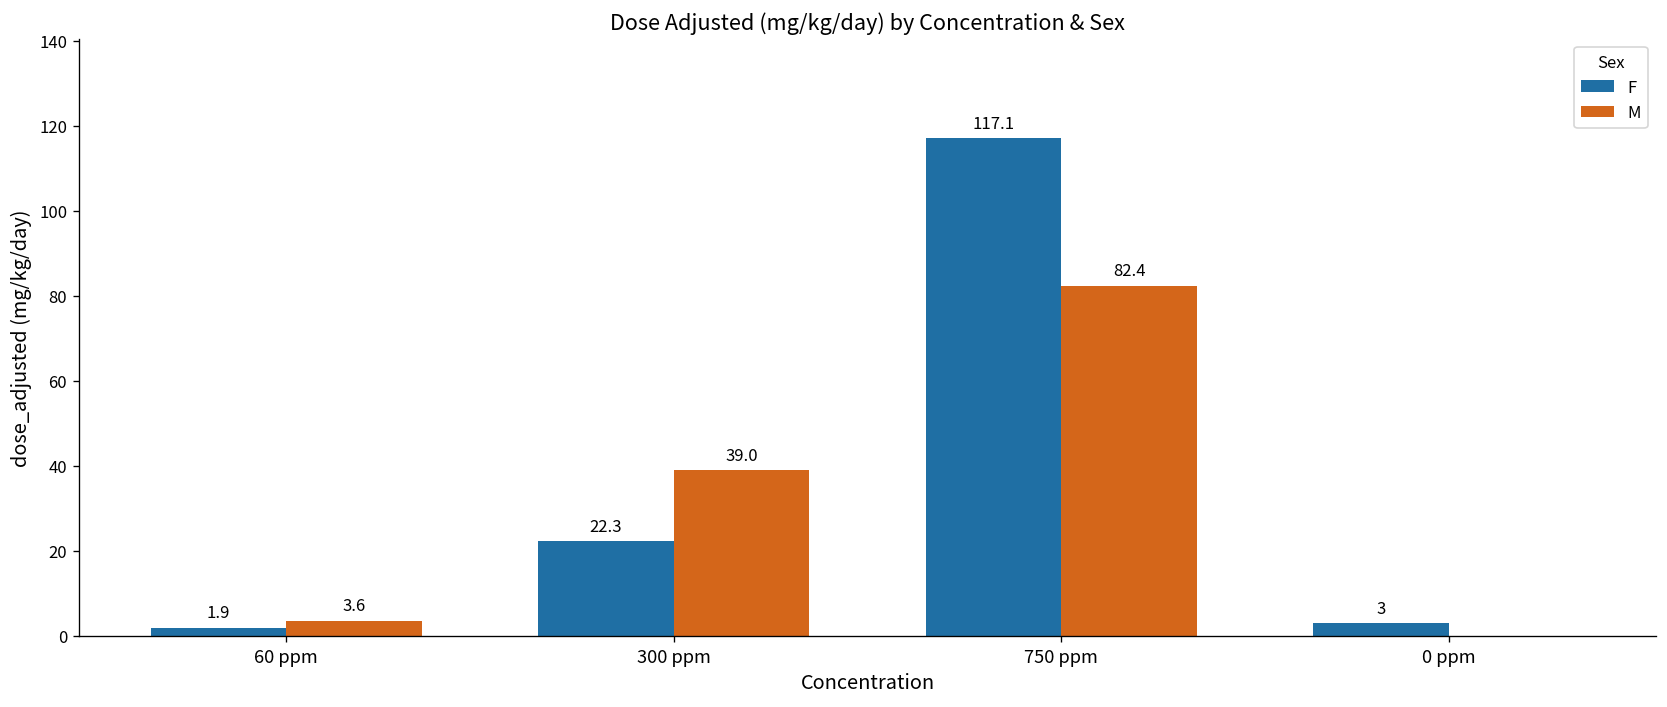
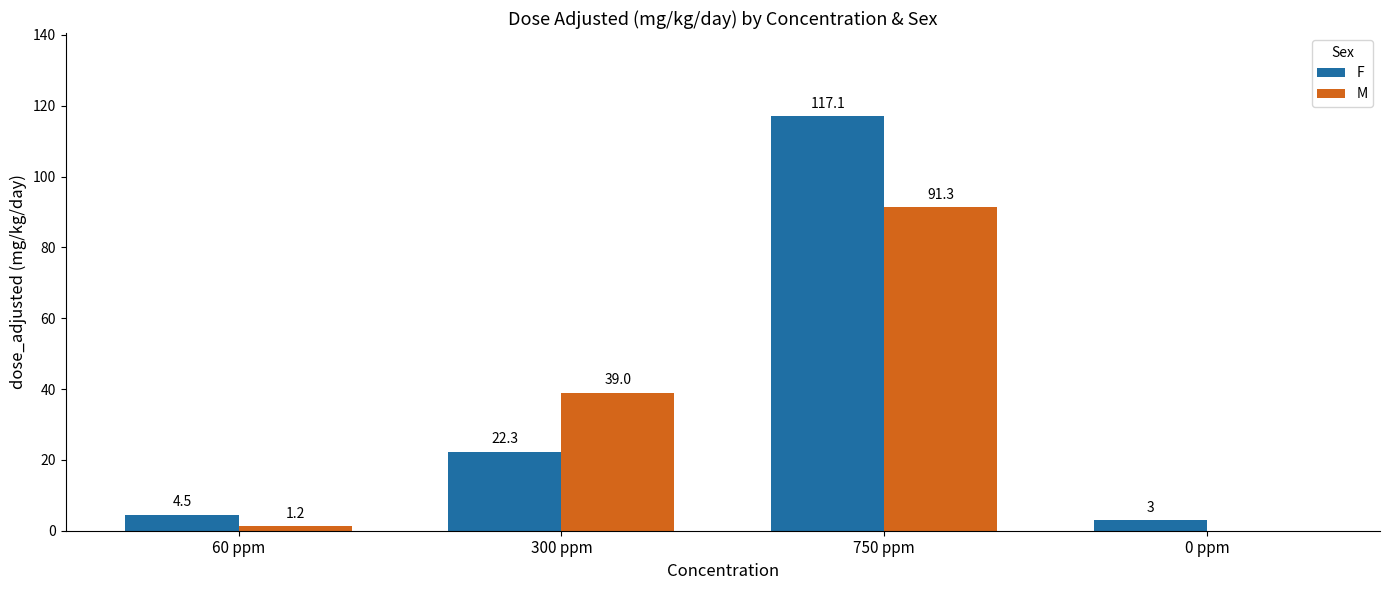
  {
    "F": {
-     "60 ppm": 1.9,
+     "60 ppm": 4.5,
      "300 ppm": 22.3,
      "750 ppm": 117.1,
      "0 ppm": 3
    },
    "M": {
-     "60 ppm": 3.6,
+     "60 ppm": 1.2,
      "300 ppm": 39.0,
-     "750 ppm": 82.4
+     "750 ppm": 91.3
    }
  }
